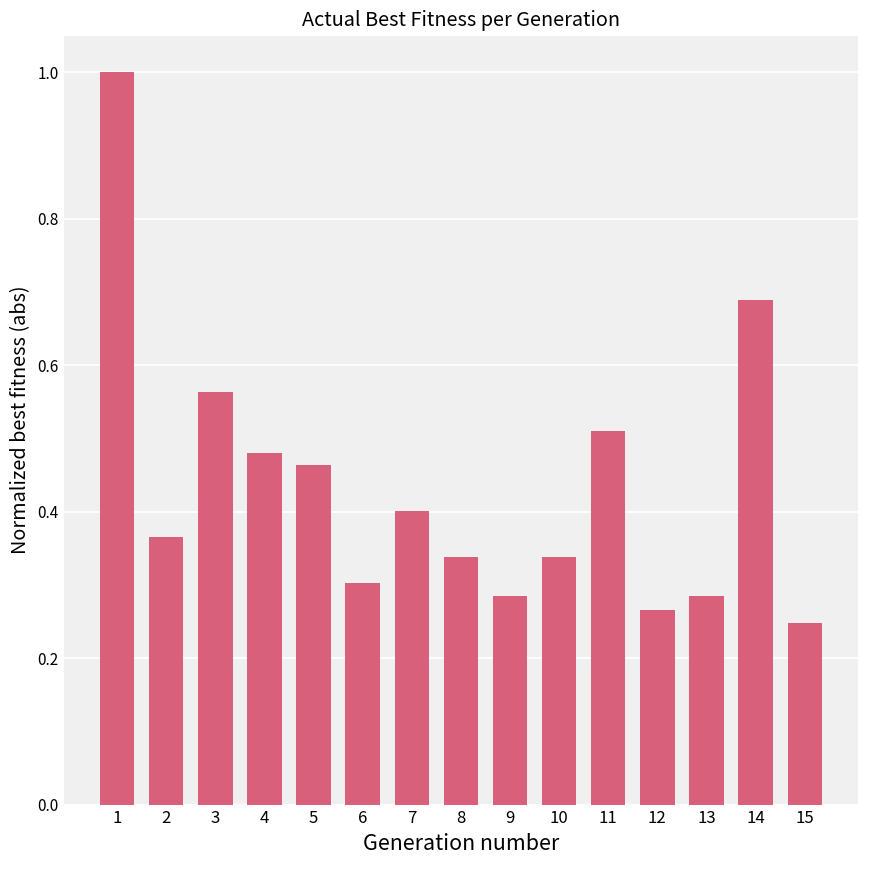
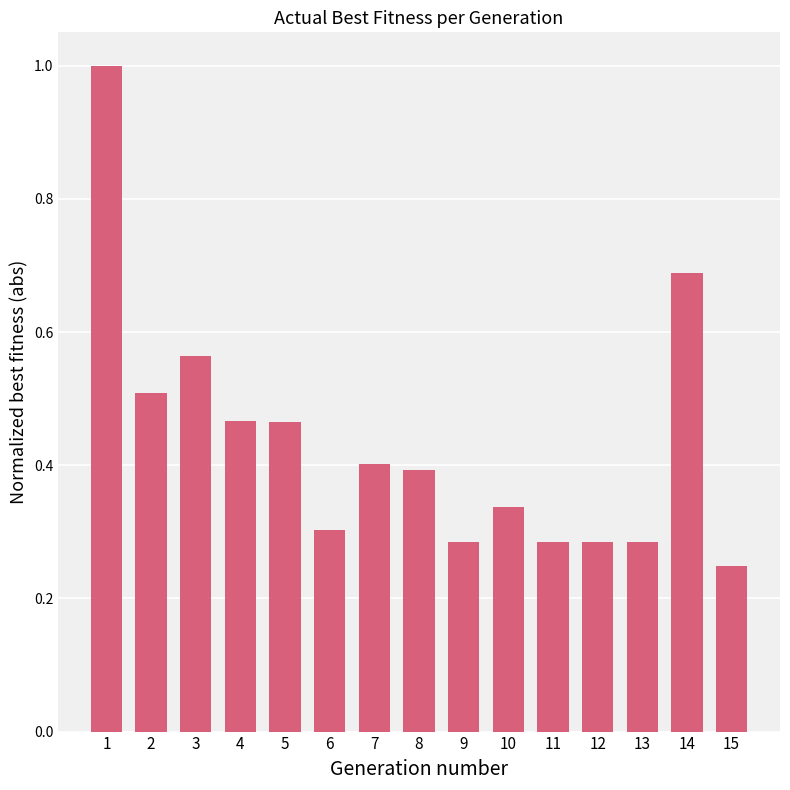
  {
    "1": 1.00,
-   "2": 0.37,
+   "2": 0.51,
    "3": 0.56,
-   "4": 0.48,
+   "4": 0.47,
    "5": 0.46,
    "6": 0.30,
    "7": 0.40,
-   "8": 0.34,
+   "8": 0.39,
    "9": 0.28,
    "10": 0.34,
-   "11": 0.51,
-   "12": 0.27,
+   "11": 0.28,
+   "12": 0.28,
    "13": 0.28,
    "14": 0.69,
    "15": 0.25
  }
